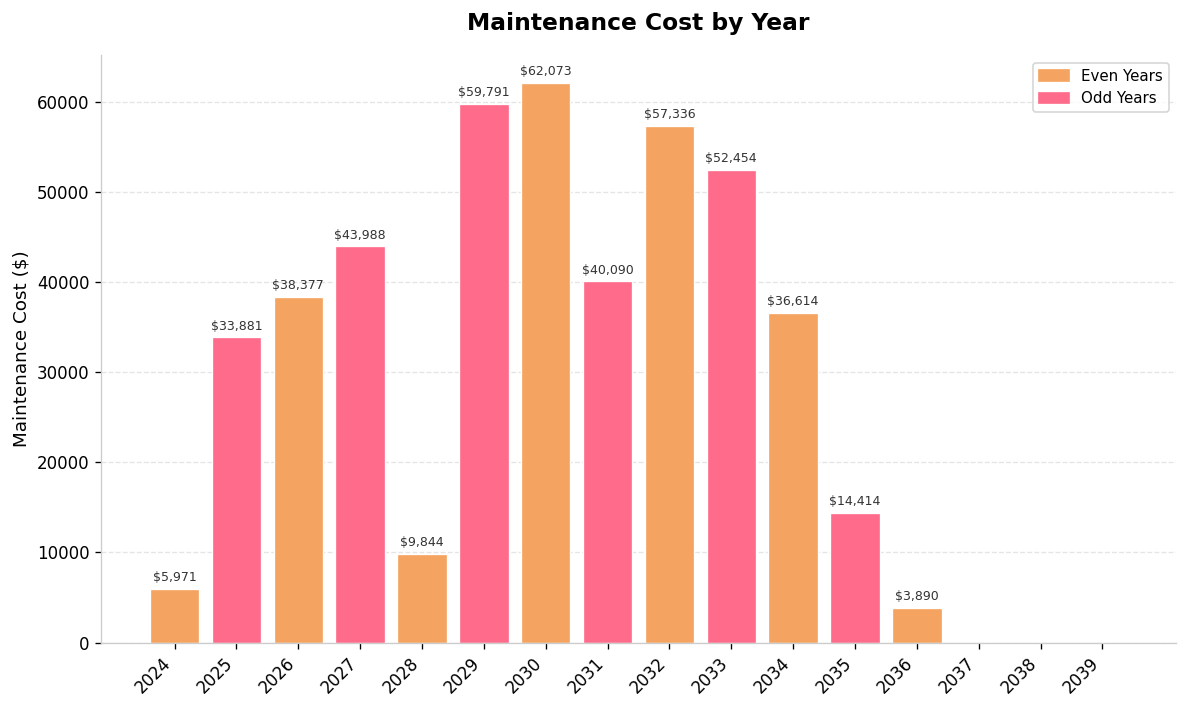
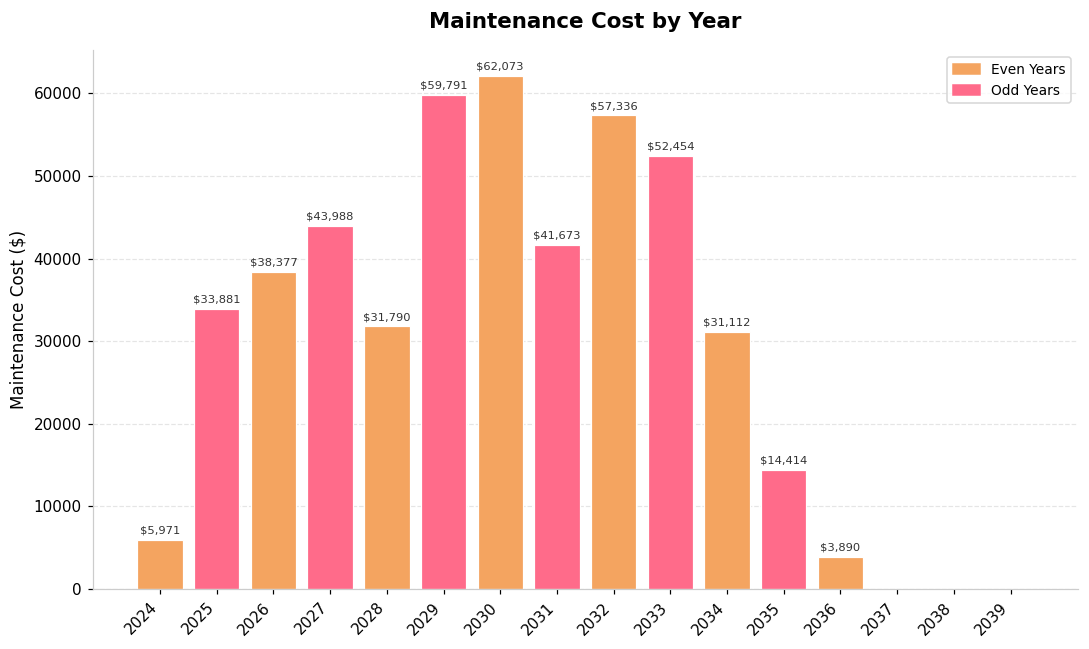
  {
    "2024": "$5,971",
    "2025": "$33,881",
    "2026": "$38,377",
    "2027": "$43,988",
-   "2028": "$9,844",
+   "2028": "$31,790",
    "2029": "$59,791",
    "2030": "$62,073",
-   "2031": "$40,090",
+   "2031": "$41,673",
    "2032": "$57,336",
    "2033": "$52,454",
-   "2034": "$36,614",
+   "2034": "$31,112",
    "2035": "$14,414",
    "2036": "$3,890"
  }
